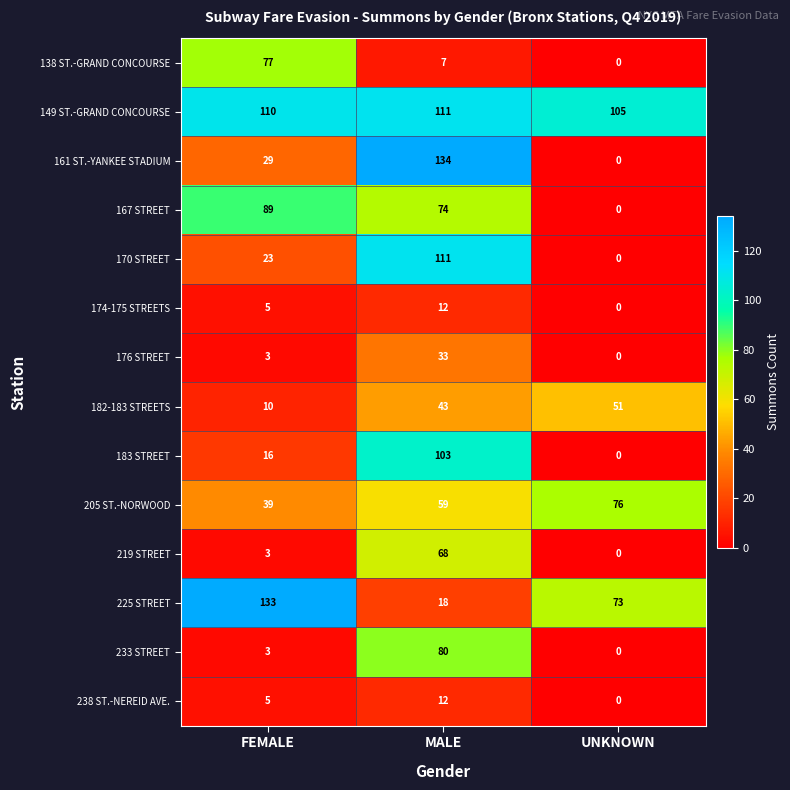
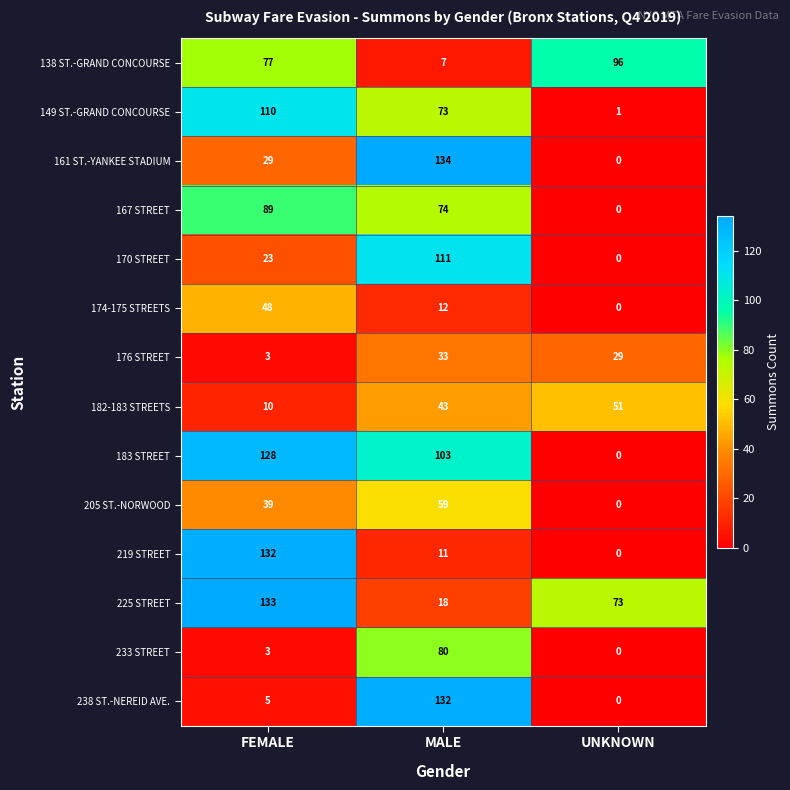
  {
    "138 ST.-GRAND CONCOURSE": {
      "FEMALE": 77,
      "MALE": 7,
-     "UNKNOWN": 0
+     "UNKNOWN": 96
    },
    "149 ST.-GRAND CONCOURSE": {
      "FEMALE": 110,
-     "MALE": 111,
-     "UNKNOWN": 105
+     "MALE": 73,
+     "UNKNOWN": 1
    },
    "161 ST.-YANKEE STADIUM": {
      "FEMALE": 29,
      "MALE": 134,
      "UNKNOWN": 0
    },
    "167 STREET": {
      "FEMALE": 89,
      "MALE": 74,
      "UNKNOWN": 0
    },
    "170 STREET": {
      "FEMALE": 23,
      "MALE": 111,
      "UNKNOWN": 0
    },
    "174-175 STREETS": {
-     "FEMALE": 5,
+     "FEMALE": 48,
      "MALE": 12,
      "UNKNOWN": 0
    },
    "176 STREET": {
      "FEMALE": 3,
      "MALE": 33,
-     "UNKNOWN": 0
+     "UNKNOWN": 29
    },
    "182-183 STREETS": {
      "FEMALE": 10,
      "MALE": 43,
      "UNKNOWN": 51
    },
    "183 STREET": {
-     "FEMALE": 16,
+     "FEMALE": 128,
      "MALE": 103,
      "UNKNOWN": 0
    },
    "205 ST.-NORWOOD": {
      "FEMALE": 39,
      "MALE": 59,
-     "UNKNOWN": 76
+     "UNKNOWN": 0
    },
    "219 STREET": {
-     "FEMALE": 3,
-     "MALE": 68,
+     "FEMALE": 132,
+     "MALE": 11,
      "UNKNOWN": 0
    },
    "225 STREET": {
      "FEMALE": 133,
      "MALE": 18,
      "UNKNOWN": 73
    },
    "233 STREET": {
      "FEMALE": 3,
      "MALE": 80,
      "UNKNOWN": 0
    },
    "238 ST.-NEREID AVE.": {
      "FEMALE": 5,
-     "MALE": 12,
+     "MALE": 132,
      "UNKNOWN": 0
    }
  }
